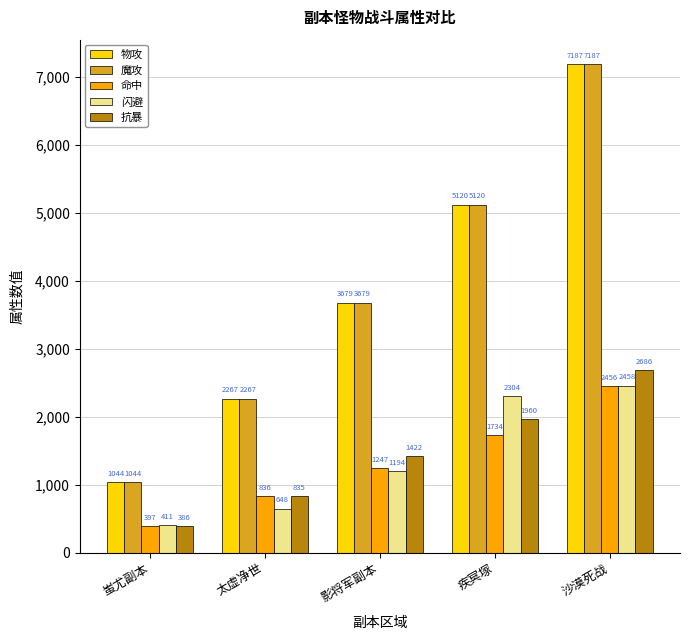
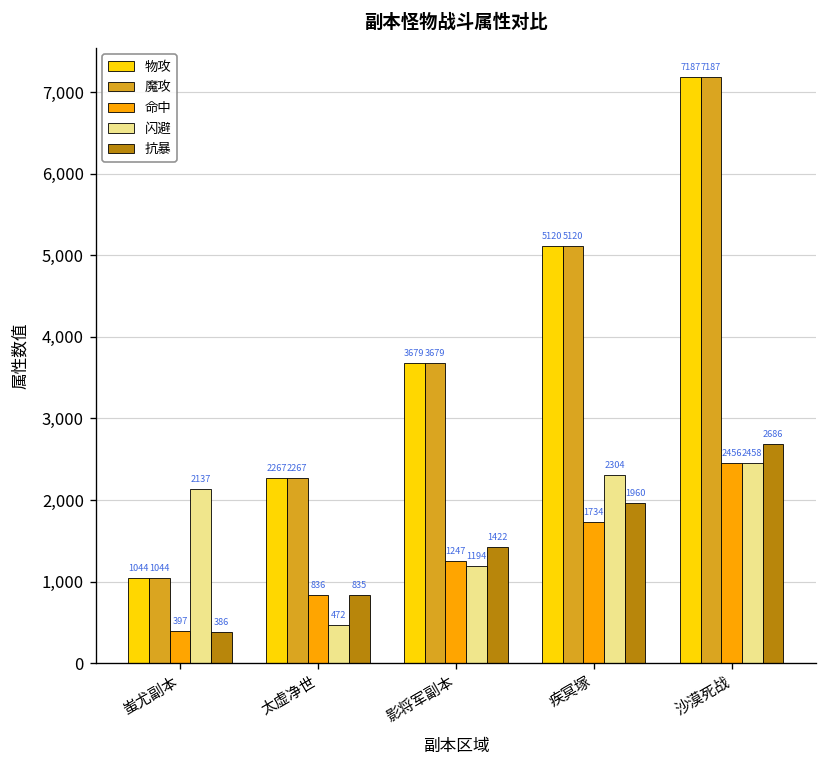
  {
    "闪避": {
-     "蚩尤副本": 411,
-     "太虚净世": 648,
+     "蚩尤副本": 2137,
+     "太虚净世": 472,
      "影将军副本": 1194,
      "疾冥塚": 2304,
      "沙漠死战": 2458
    }
  }
